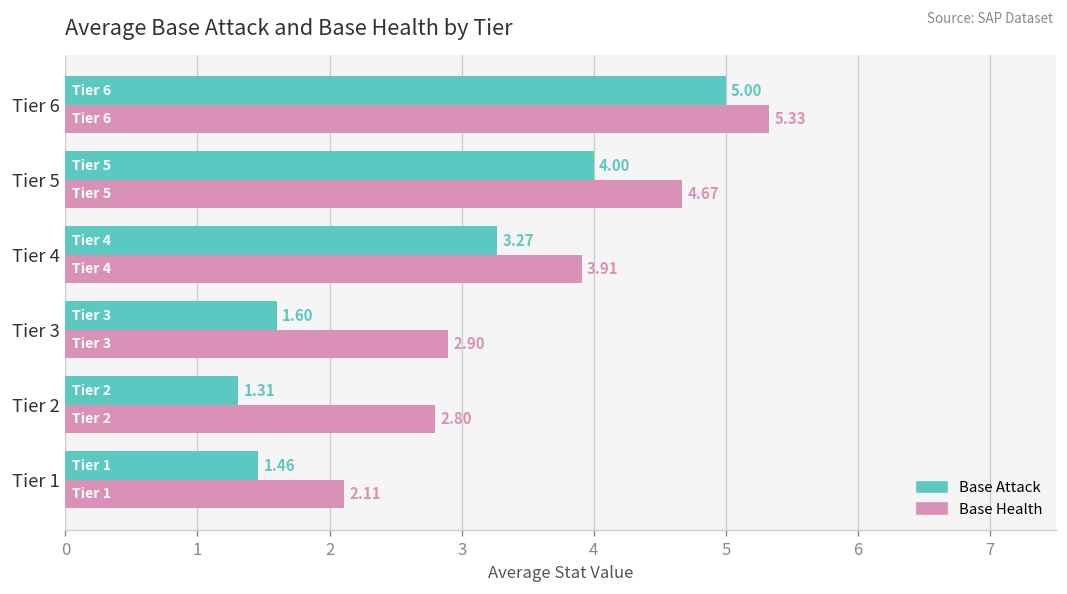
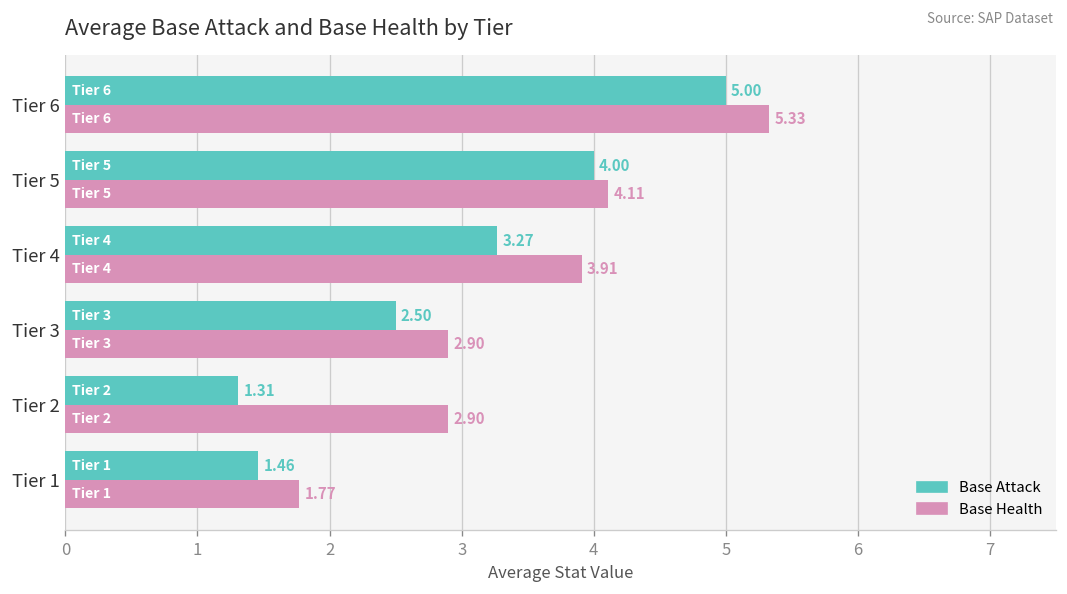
  {
    "Base Attack": {
      "Tier 6": 5.00,
      "Tier 5": 4.00,
      "Tier 4": 3.27,
-     "Tier 3": 1.60,
+     "Tier 3": 2.50,
      "Tier 2": 1.31,
      "Tier 1": 1.46
    },
    "Base Health": {
      "Tier 6": 5.33,
-     "Tier 5": 4.67,
+     "Tier 5": 4.11,
      "Tier 4": 3.91,
      "Tier 3": 2.90,
-     "Tier 2": 2.80,
-     "Tier 1": 2.11
+     "Tier 2": 2.90,
+     "Tier 1": 1.77
    }
  }
